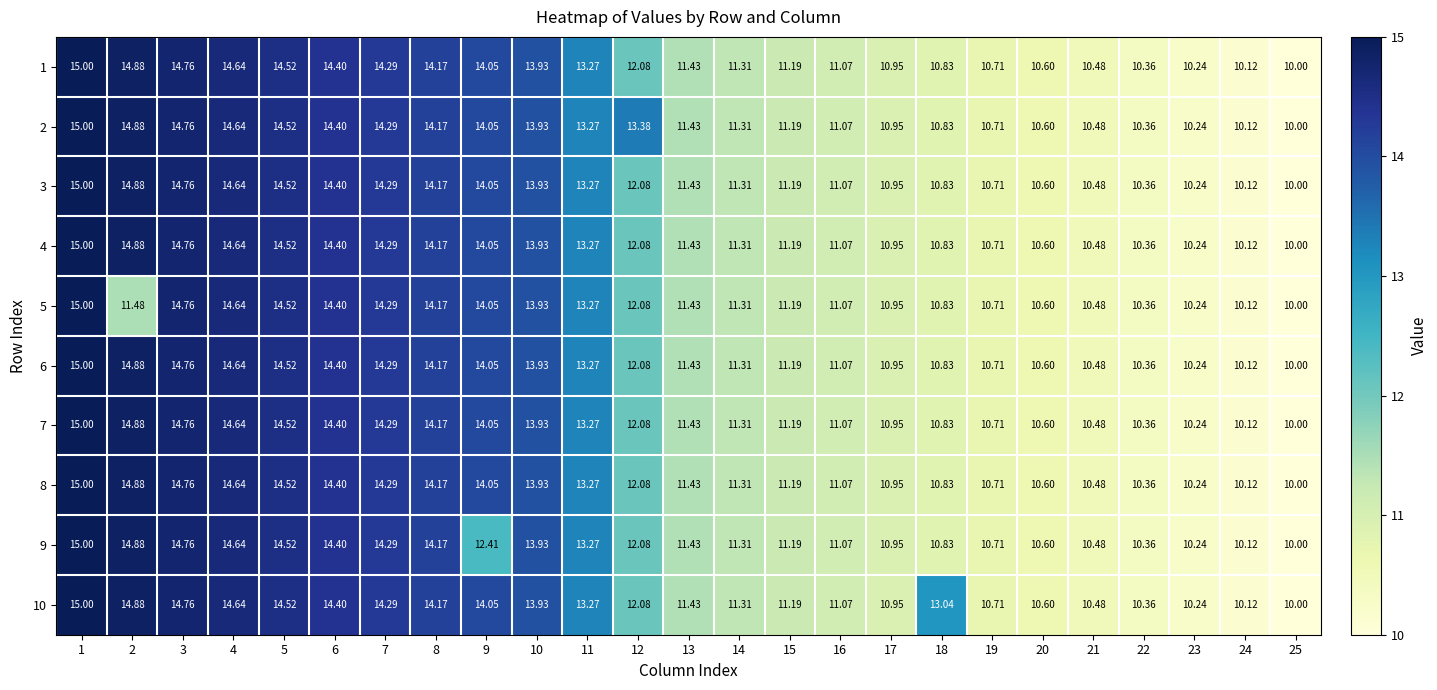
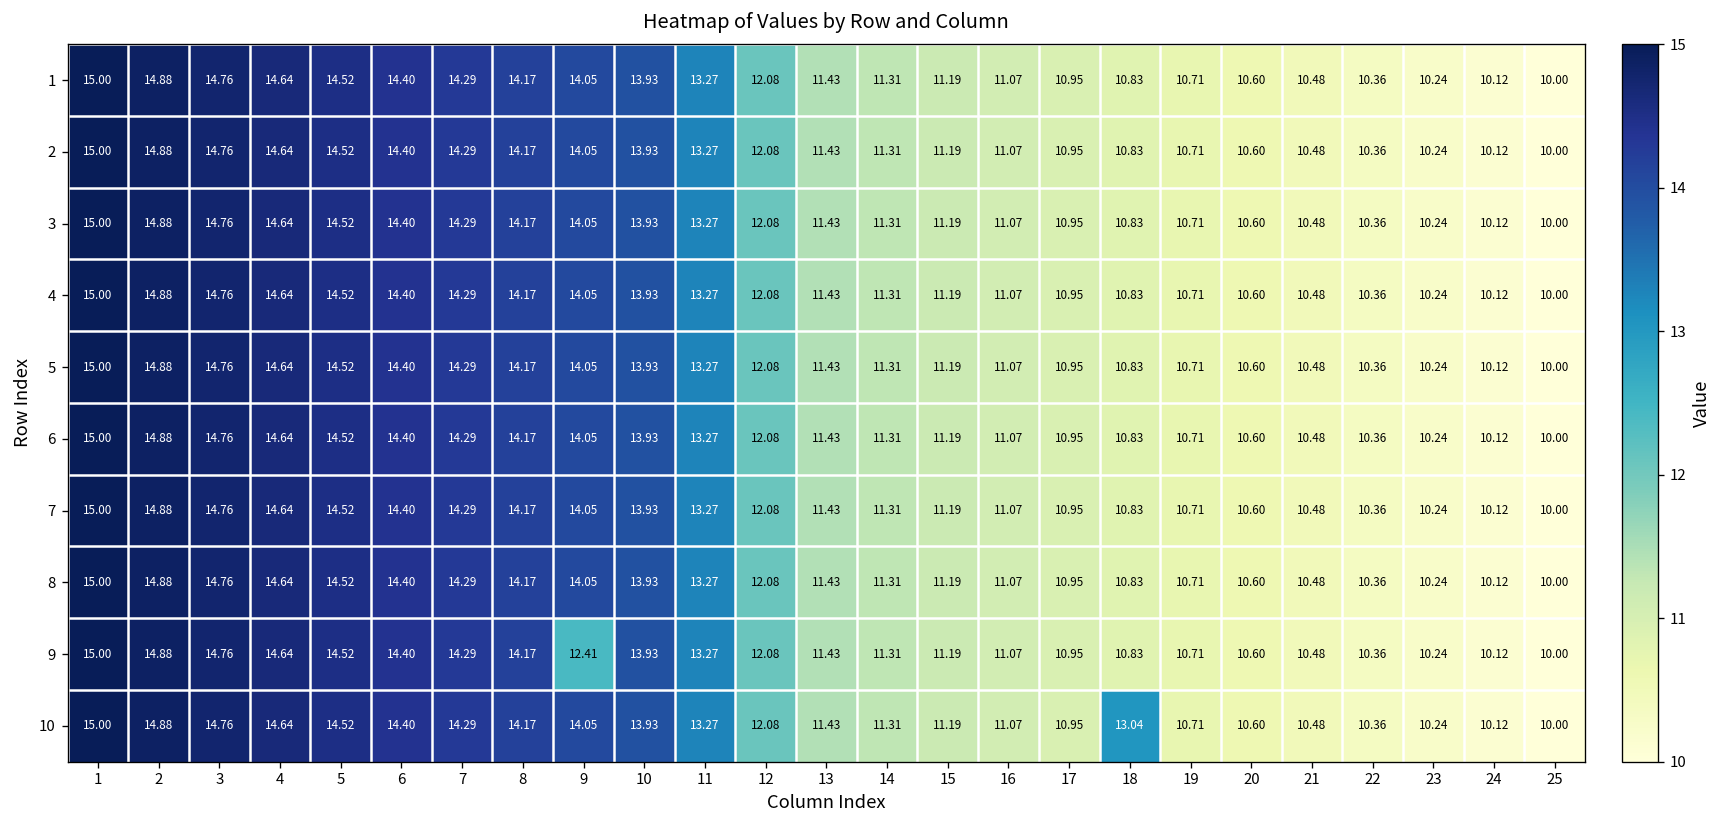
  {
    "2": {
      "1": 15.00,
      "2": 14.88,
      "3": 14.76,
      "4": 14.64,
      "5": 14.52,
      "6": 14.40,
      "7": 14.29,
      "8": 14.17,
      "9": 14.05,
      "10": 13.93,
      "11": 13.27,
-     "12": 13.38,
+     "12": 12.08,
      "13": 11.43,
      "14": 11.31,
      "15": 11.19,
      "16": 11.07,
      "17": 10.95,
      "18": 10.83,
      "19": 10.71,
      "20": 10.60,
      "21": 10.48,
      "22": 10.36,
      "23": 10.24,
      "24": 10.12,
      "25": 10.00
    },
    "5": {
      "1": 15.00,
-     "2": 11.48,
+     "2": 14.88,
      "3": 14.76,
      "4": 14.64,
      "5": 14.52,
      "6": 14.40,
      "7": 14.29,
      "8": 14.17,
      "9": 14.05,
      "10": 13.93,
      "11": 13.27,
      "12": 12.08,
      "13": 11.43,
      "14": 11.31,
      "15": 11.19,
      "16": 11.07,
      "17": 10.95,
      "18": 10.83,
      "19": 10.71,
      "20": 10.60,
      "21": 10.48,
      "22": 10.36,
      "23": 10.24,
      "24": 10.12,
      "25": 10.00
    }
  }
